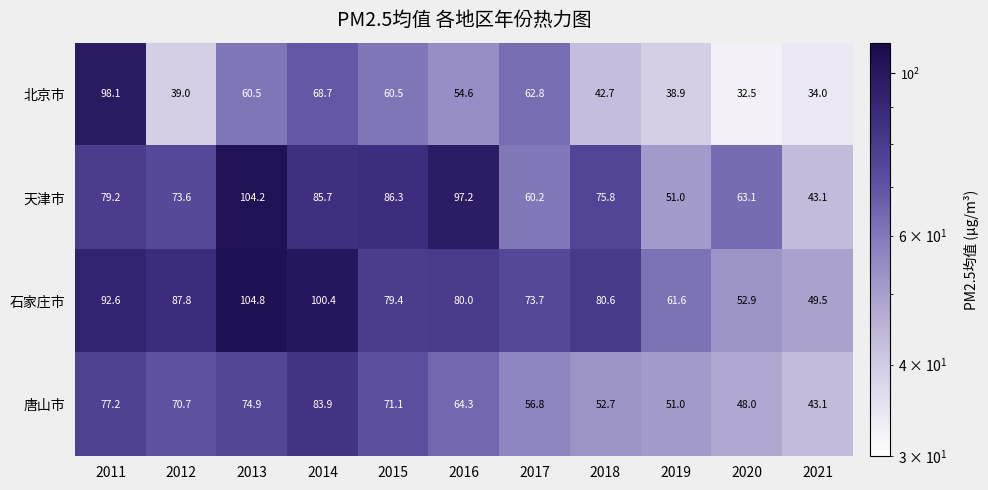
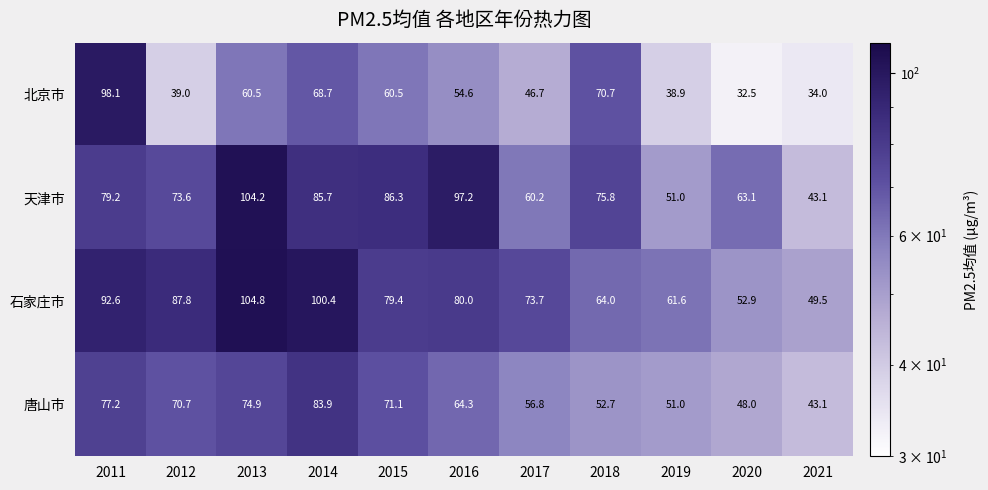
  {
    "北京市": {
      "2011": 98.1,
      "2012": 39.0,
      "2013": 60.5,
      "2014": 68.7,
      "2015": 60.5,
      "2016": 54.6,
-     "2017": 62.8,
-     "2018": 42.7,
+     "2017": 46.7,
+     "2018": 70.7,
      "2019": 38.9,
      "2020": 32.5,
      "2021": 34.0
    },
    "天津市": {
      "2011": 79.2,
      "2012": 73.6,
      "2013": 104.2,
      "2014": 85.7,
      "2015": 86.3,
      "2016": 97.2,
      "2017": 60.2,
      "2018": 75.8,
      "2019": 51.0,
      "2020": 63.1,
      "2021": 43.1
    },
    "石家庄市": {
      "2011": 92.6,
      "2012": 87.8,
      "2013": 104.8,
      "2014": 100.4,
      "2015": 79.4,
      "2016": 80.0,
      "2017": 73.7,
-     "2018": 80.6,
+     "2018": 64.0,
      "2019": 61.6,
      "2020": 52.9,
      "2021": 49.5
    },
    "唐山市": {
      "2011": 77.2,
      "2012": 70.7,
      "2013": 74.9,
      "2014": 83.9,
      "2015": 71.1,
      "2016": 64.3,
      "2017": 56.8,
      "2018": 52.7,
      "2019": 51.0,
      "2020": 48.0,
      "2021": 43.1
    }
  }
